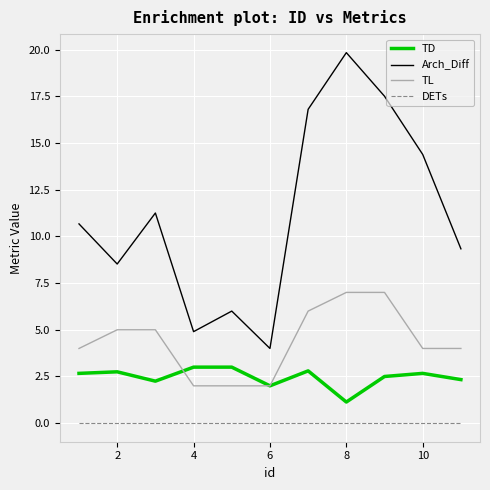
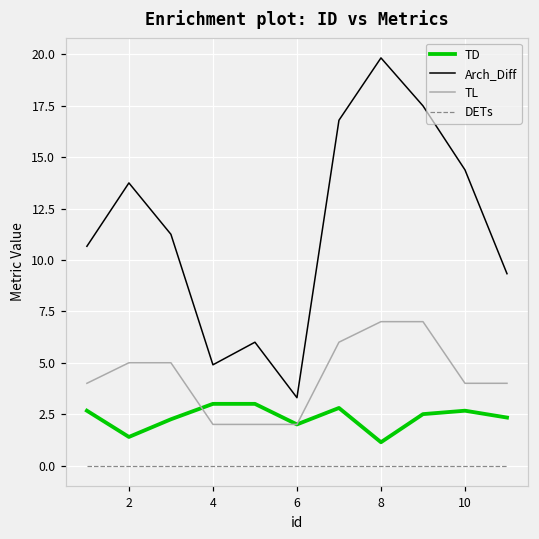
  {
    "TD": {
-     "2": 2.8,
+     "2": 1.4,
      "4": 3.0,
      "8": 1.1,
      "10": 2.7
    },
    "Arch_Diff": {
-     "2": 8.5,
+     "2": 13.8,
      "4": 4.9,
-     "6": 4.0,
+     "6": 3.3,
      "8": 19.8,
      "10": 14.4
    }
  }
